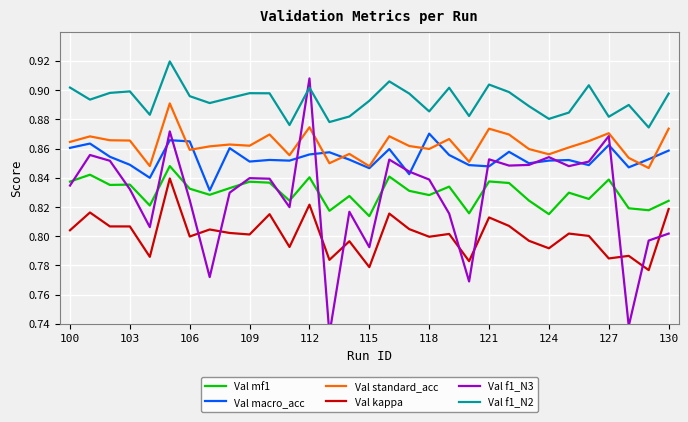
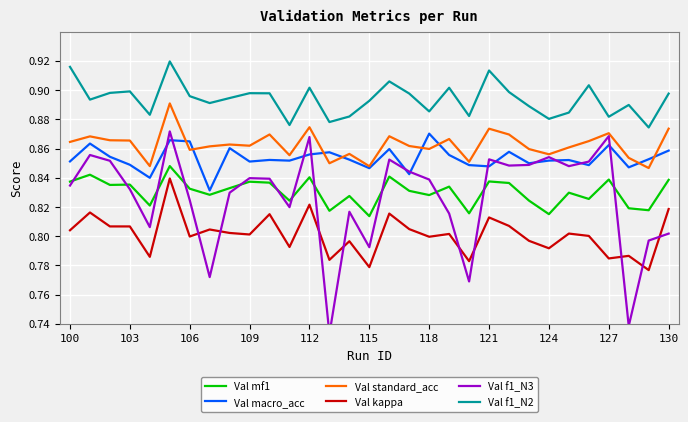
  {
    "Val mf1": {
      "100": 0.837,
      "103": 0.835,
      "106": 0.832,
      "109": 0.837,
      "112": 0.840,
      "115": 0.814,
      "118": 0.828,
      "121": 0.837,
      "124": 0.815,
      "127": 0.839,
-     "130": 0.824
+     "130": 0.839
    },
    "Val macro_acc": {
-     "100": 0.860,
+     "100": 0.851,
      "103": 0.849,
      "106": 0.865,
      "109": 0.851,
      "112": 0.856,
      "118": 0.870,
      "121": 0.848,
      "124": 0.852,
      "127": 0.862,
      "130": 0.859
    },
    "Val standard_acc": {
      "100": 0.865,
      "103": 0.865,
      "106": 0.859,
      "109": 0.862,
      "112": 0.875,
      "118": 0.860,
      "121": 0.874,
      "124": 0.856,
      "127": 0.870,
      "130": 0.874
    },
    "Val kappa": {
      "100": 0.804,
      "103": 0.807,
      "106": 0.800,
      "109": 0.801,
      "112": 0.822,
      "115": 0.779,
      "118": 0.800,
      "121": 0.813,
      "124": 0.792,
      "127": 0.785,
      "130": 0.819
    },
    "Val f1_N3": {
      "100": 0.835,
      "103": 0.832,
      "106": 0.825,
      "109": 0.840,
-     "112": 0.908,
+     "112": 0.868,
      "115": 0.792,
      "118": 0.839,
      "121": 0.853,
      "124": 0.854,
      "127": 0.868,
      "130": 0.802
    },
    "Val f1_N2": {
-     "100": 0.902,
+     "100": 0.916,
      "103": 0.899,
      "106": 0.896,
      "109": 0.898,
      "112": 0.902,
      "115": 0.893,
      "118": 0.885,
-     "121": 0.904,
+     "121": 0.913,
      "124": 0.880,
      "127": 0.882,
      "130": 0.898
    }
  }
